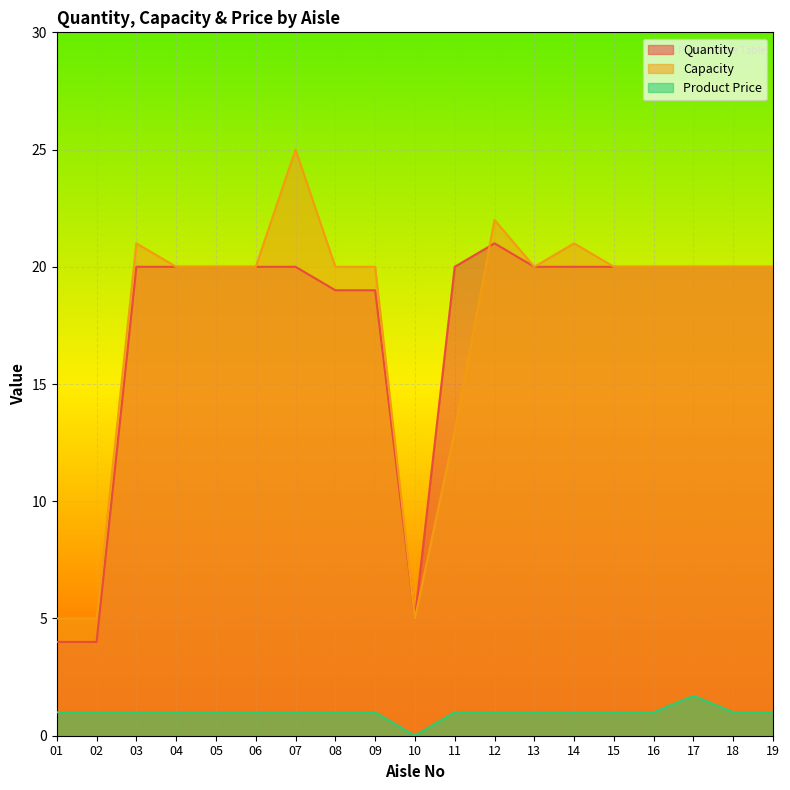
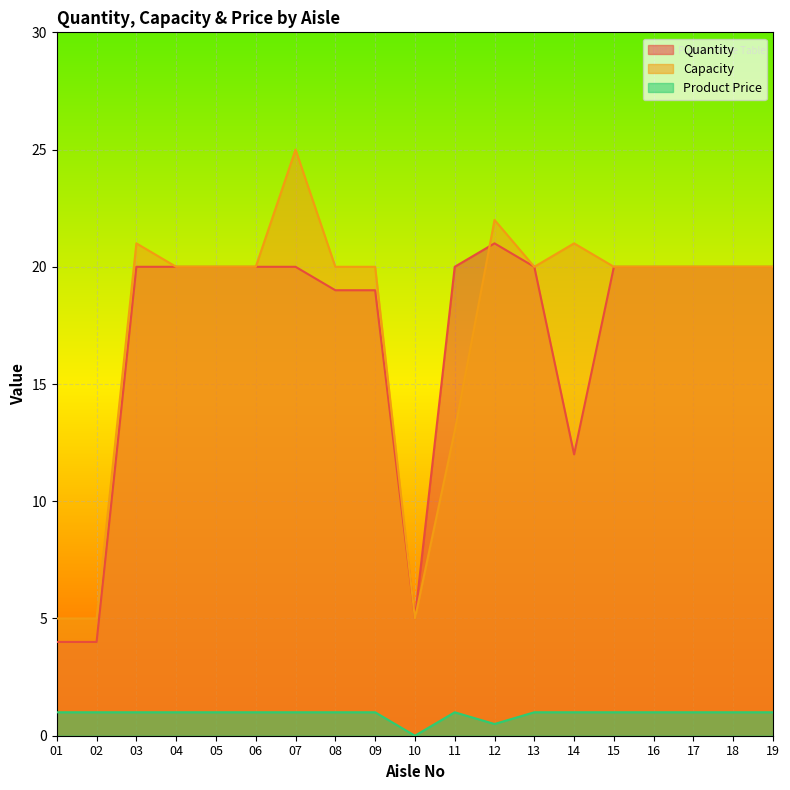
  {
    "Quantity": {
      "01": 4,
      "02": 4,
      "03": 20,
      "07": 20,
      "08": 19,
      "09": 19,
      "11": 20,
      "12": 21,
-     "14": 20
+     "14": 12
    },
    "Capacity": {
      "01": 5.0,
      "02": 5.0,
      "03": 21.0,
      "07": 25.0,
      "08": 20.0,
      "09": 20.0,
      "11": 13.0,
      "12": 22.0,
      "14": 21.0
    },
    "Product Price": {
      "01": 1.0,
      "02": 1.0,
      "03": 1.0,
      "04": 1.0,
      "05": 1.0,
      "06": 1.0,
      "07": 1.0,
      "08": 1.0,
      "09": 1.0,
      "10": 0.0,
      "11": 1.0,
-     "12": 1.0,
+     "12": 0.5,
      "13": 1.0,
      "14": 1.0,
      "15": 1.0,
      "16": 1.0,
-     "17": 1.7,
+     "17": 1.0,
      "18": 1.0,
      "19": 1.0
    }
  }
